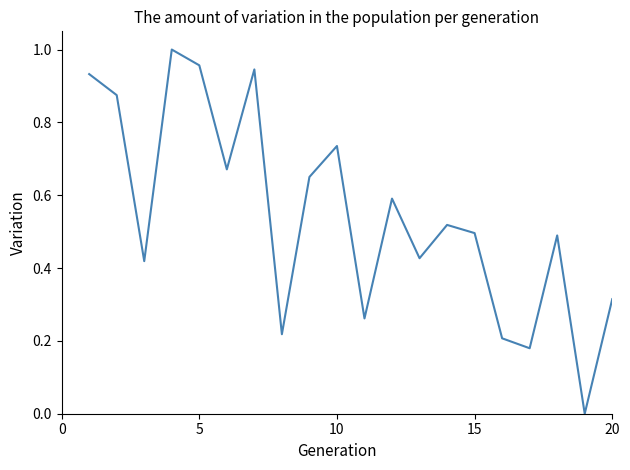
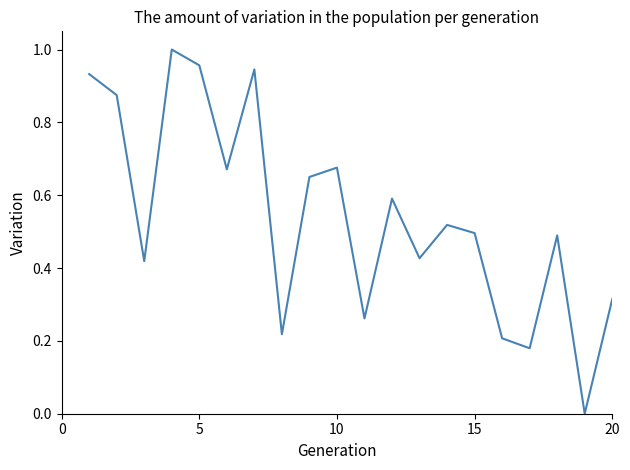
  {
    "5": 0.96,
-   "10": 0.74,
+   "10": 0.68,
    "15": 0.50,
    "20": 0.31
  }
